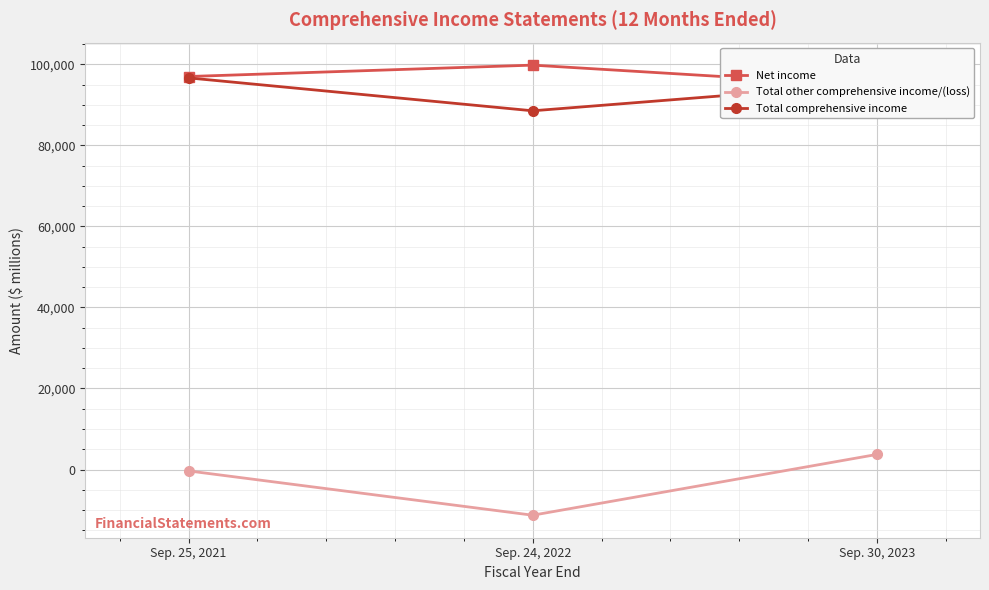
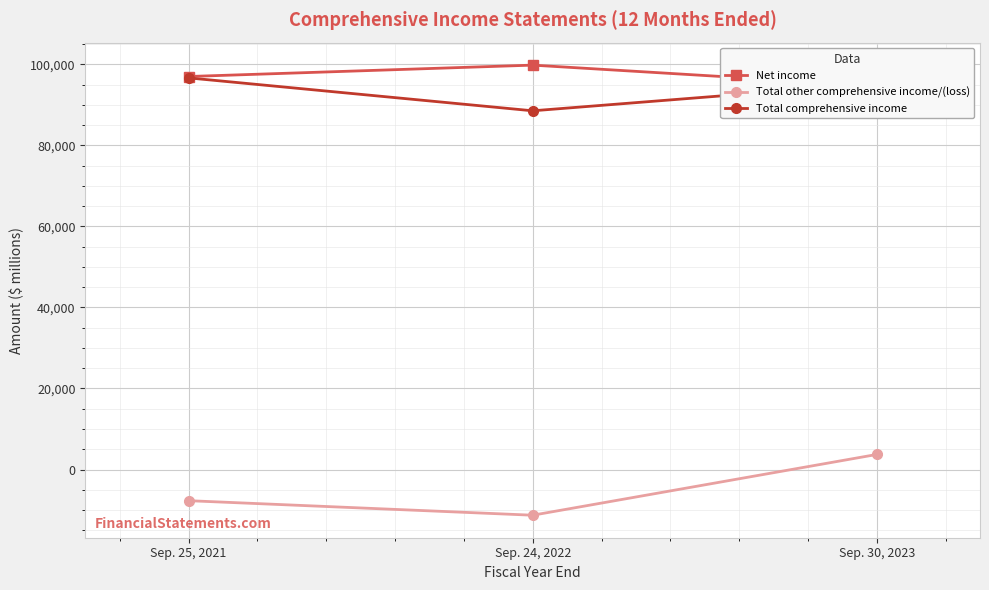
  {
    "Total other comprehensive income/(loss)": {
-     "Sep. 25, 2021": "0",
+     "Sep. 25, 2021": "-8,000",
      "Sep. 24, 2022": "-11,000",
      "Sep. 30, 2023": "4,000"
    }
  }
